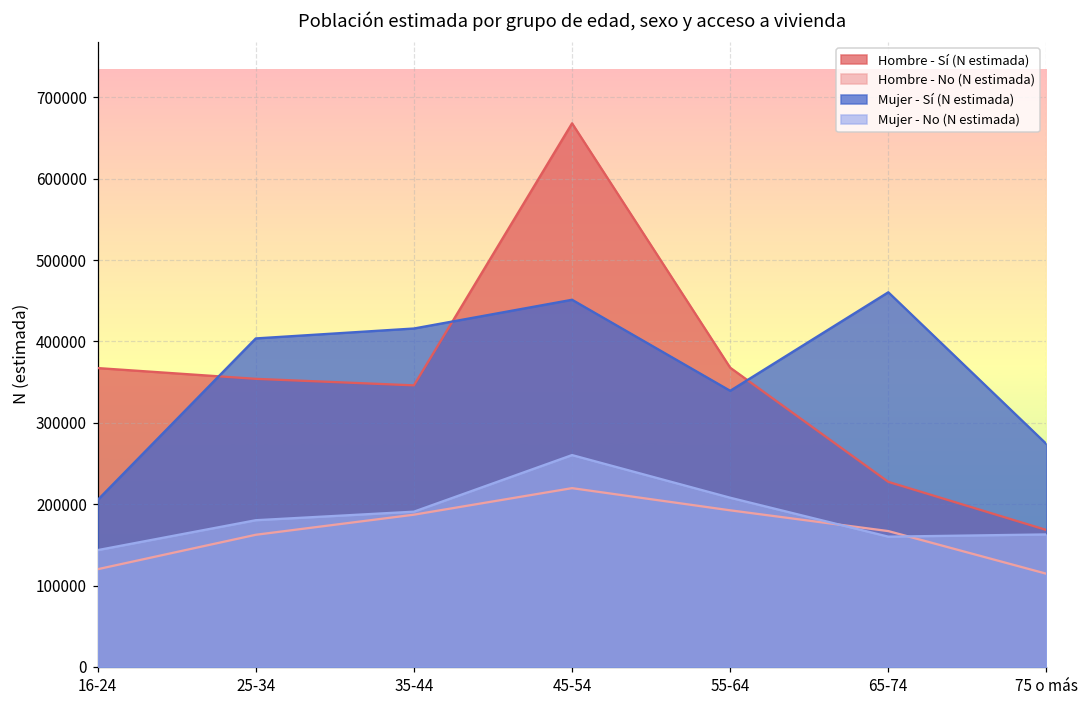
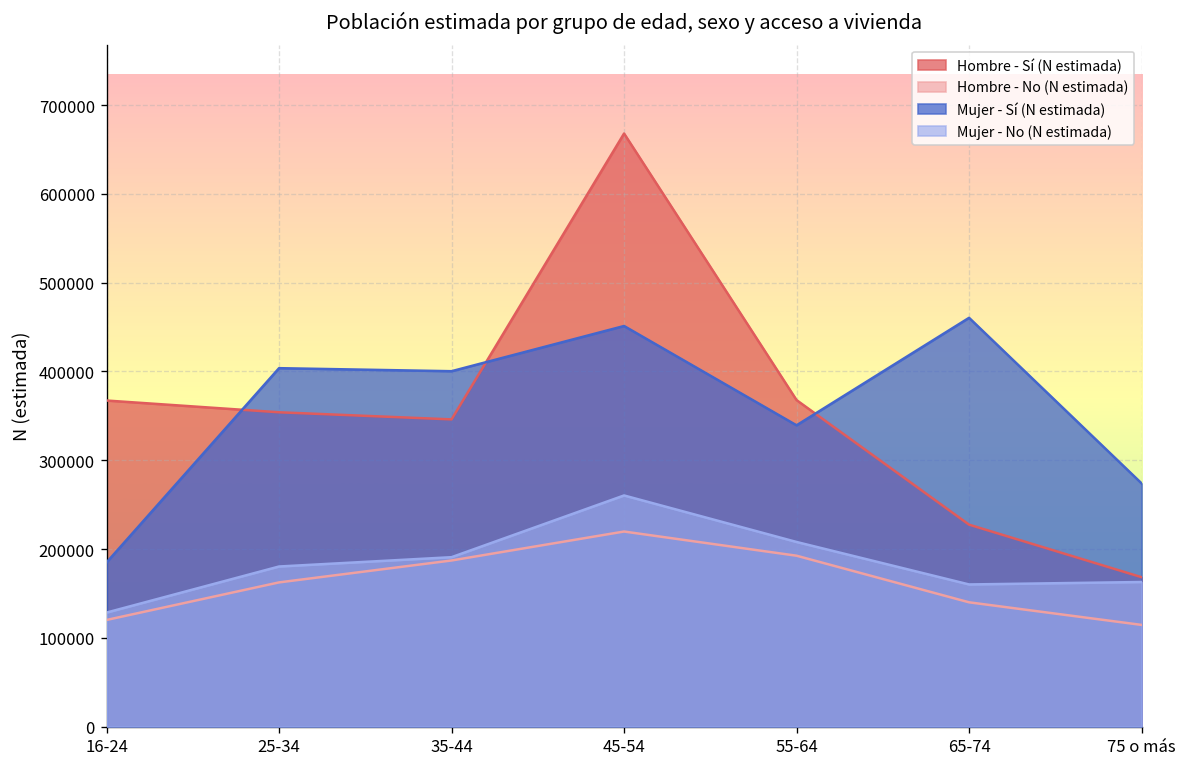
  {
    "Hombre - Sí (N estimada)": {
      "16-24": 370000,
      "25-34": 350000,
      "35-44": 350000,
      "45-54": 670000,
      "55-64": 370000,
      "65-74": 230000,
      "75 o más": 170000
    },
    "Hombre - No (N estimada)": {
      "16-24": 120000,
      "25-34": 160000,
      "35-44": 190000,
      "45-54": 220000,
      "55-64": 190000,
-     "65-74": 170000,
+     "65-74": 140000,
      "75 o más": 110000
    },
    "Mujer - Sí (N estimada)": {
-     "16-24": 210000,
+     "16-24": 180000,
      "25-34": 400000,
-     "35-44": 420000,
+     "35-44": 400000,
      "45-54": 450000,
      "55-64": 340000,
      "65-74": 460000,
      "75 o más": 270000
    },
    "Mujer - No (N estimada)": {
-     "16-24": 140000,
+     "16-24": 130000,
      "25-34": 180000,
      "35-44": 190000,
      "45-54": 260000,
      "55-64": 210000,
      "65-74": 160000,
      "75 o más": 160000
    }
  }
